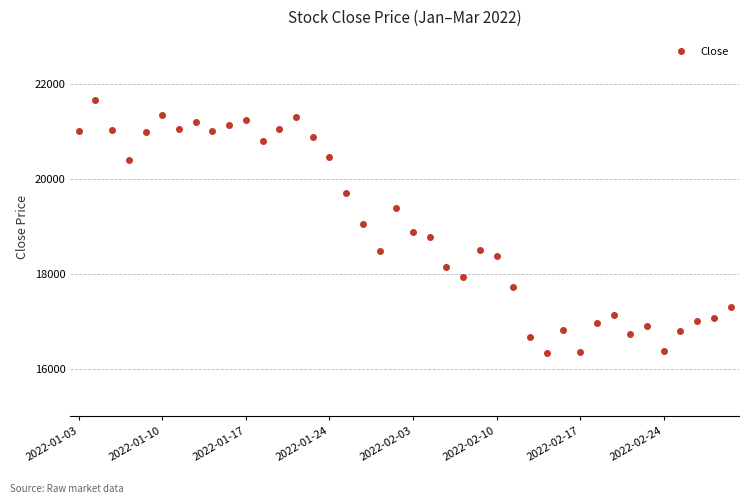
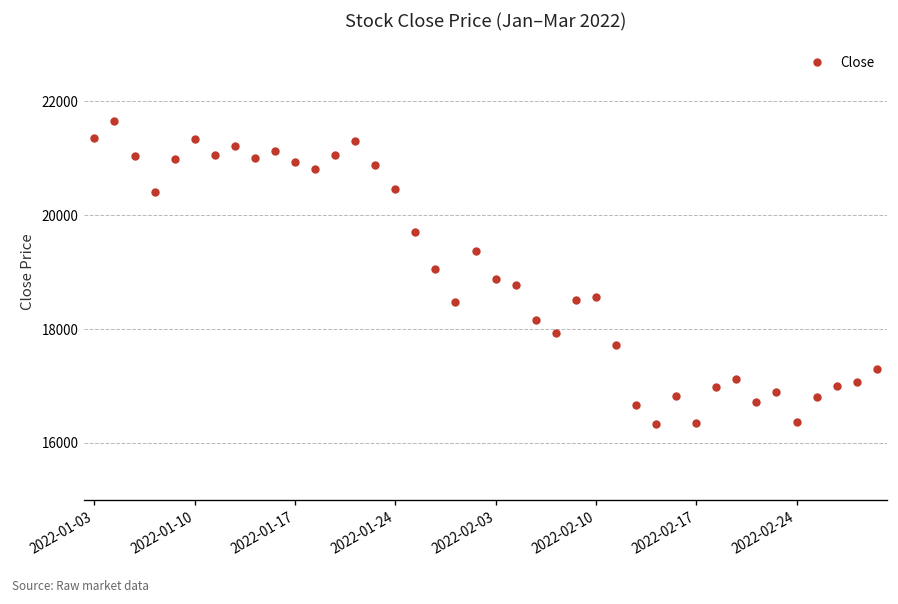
  {
-   "2022-01-03": 21000,
+   "2022-01-03": 21400,
    "2022-01-10": 21300,
-   "2022-01-17": 21200,
+   "2022-01-17": 20900,
    "2022-01-24": 20500,
    "2022-02-03": 18900,
-   "2022-02-10": 18400,
+   "2022-02-10": 18600,
    "2022-02-17": 16300,
    "2022-02-24": 16400
  }
